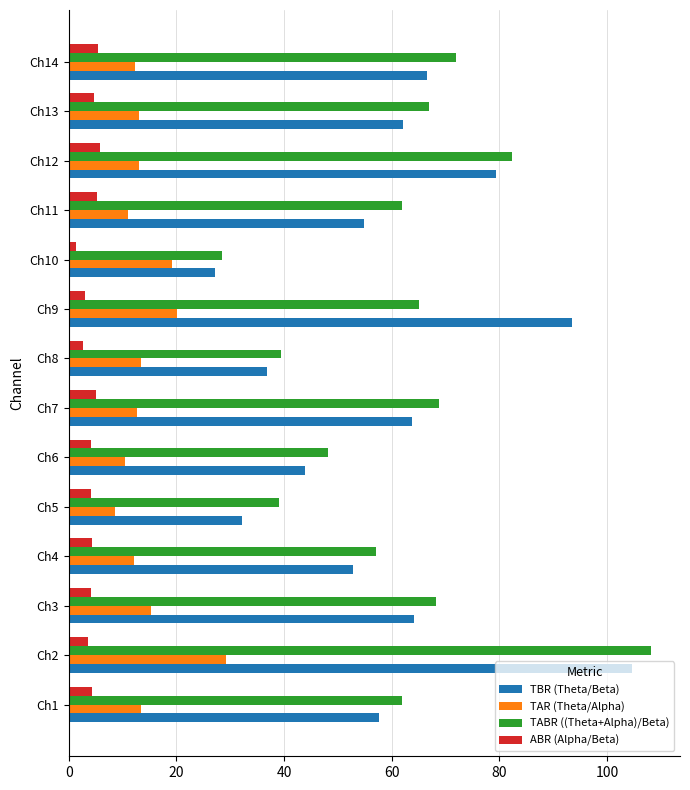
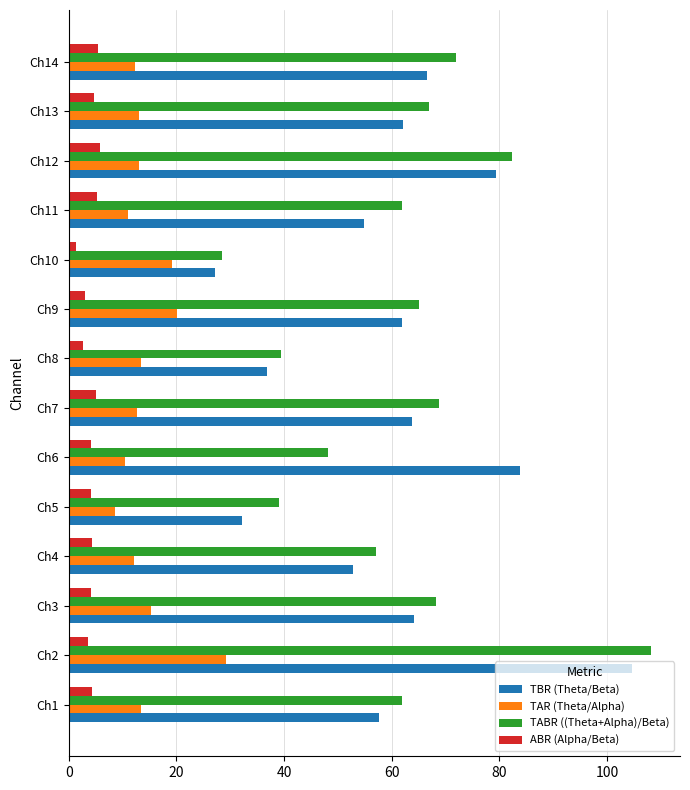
  {
    "TBR (Theta/Beta)": {
      "Ch14": 67,
      "Ch13": 62,
      "Ch12": 79,
      "Ch11": 55,
      "Ch10": 27,
-     "Ch9": 93,
+     "Ch9": 62,
      "Ch8": 37,
      "Ch7": 64,
-     "Ch6": 44,
+     "Ch6": 84,
      "Ch5": 32,
      "Ch4": 53,
      "Ch3": 64,
      "Ch1": 58
    },
    "TAR (Theta/Alpha)": {
      "Ch14": 12,
      "Ch13": 13,
      "Ch12": 13,
      "Ch11": 11,
      "Ch10": 19,
      "Ch9": 20,
      "Ch8": 13,
      "Ch7": 13,
      "Ch6": 10,
      "Ch5": 9,
      "Ch4": 12,
      "Ch3": 15,
      "Ch2": 29,
      "Ch1": 13
    },
    "TABR ((Theta+Alpha)/Beta)": {
      "Ch14": 72,
      "Ch13": 67,
      "Ch12": 82,
      "Ch11": 62,
      "Ch10": 29,
      "Ch9": 65,
      "Ch8": 40,
      "Ch7": 69,
      "Ch6": 48,
      "Ch5": 39,
      "Ch4": 57,
      "Ch3": 68,
      "Ch2": 108,
      "Ch1": 62
    },
    "ABR (Alpha/Beta)": {
      "Ch14": 5,
      "Ch13": 5,
      "Ch12": 6,
      "Ch11": 5,
      "Ch10": 1,
      "Ch9": 3,
      "Ch8": 3,
      "Ch7": 5,
      "Ch6": 4,
      "Ch5": 4,
      "Ch4": 4,
      "Ch3": 4,
      "Ch2": 4,
      "Ch1": 4
    }
  }
